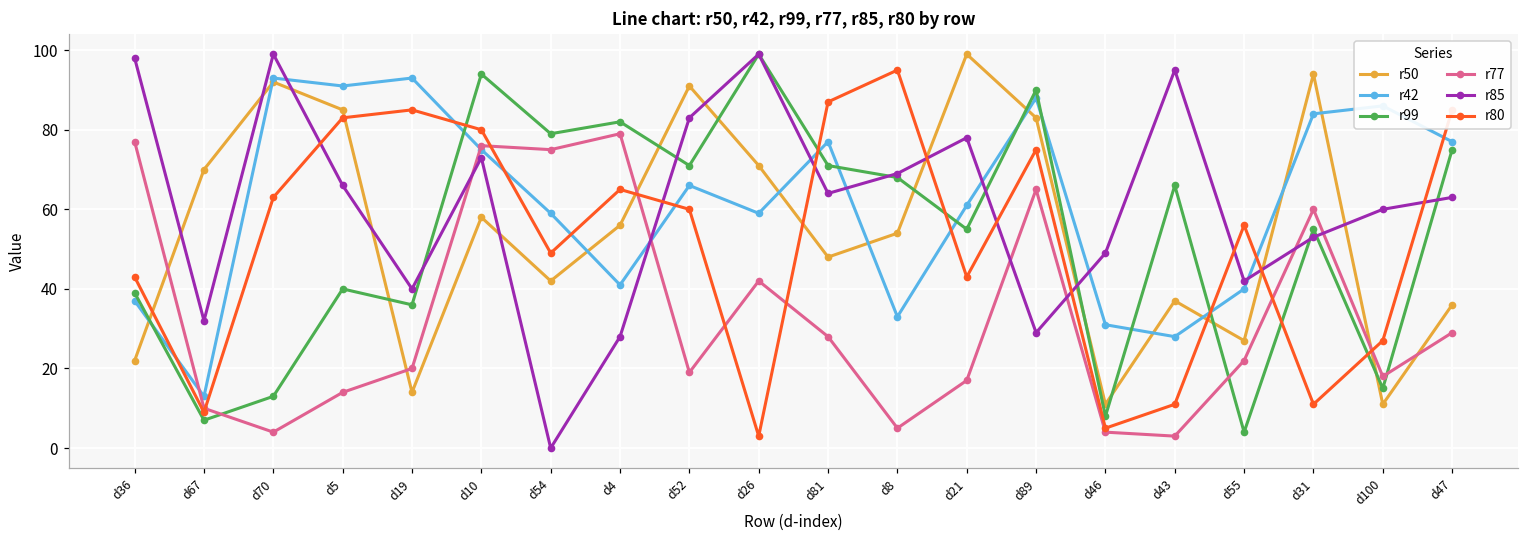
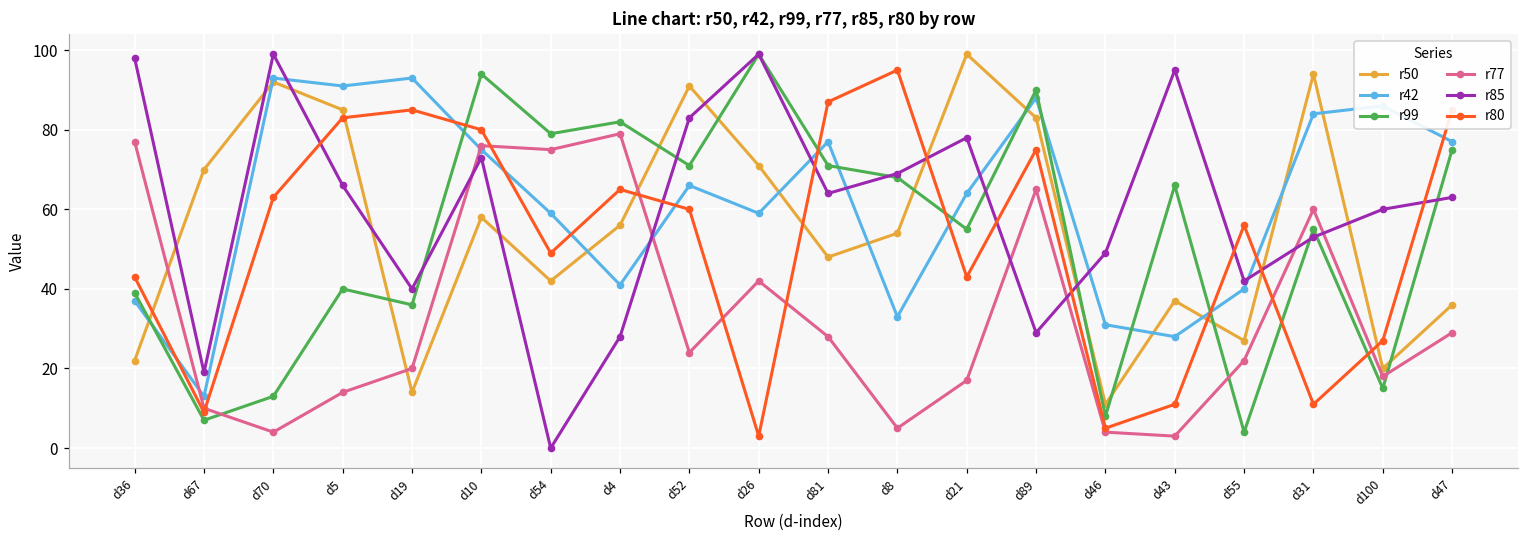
  {
    "r50": {
      "d36": 22,
      "d67": 70,
      "d70": 92,
      "d5": 85,
      "d19": 14,
      "d10": 58,
      "d54": 42,
      "d4": 56,
      "d52": 91,
      "d26": 71,
      "d81": 48,
      "d8": 54,
      "d21": 99,
      "d89": 83,
      "d46": 11,
      "d43": 37,
      "d55": 27,
      "d31": 94,
-     "d100": 11,
+     "d100": 20,
      "d47": 36
    },
    "r42": {
      "d36": 37,
      "d67": 13,
      "d70": 93,
      "d5": 91,
      "d19": 93,
      "d10": 75,
      "d54": 59,
      "d4": 41,
      "d52": 66,
      "d26": 59,
      "d81": 77,
      "d8": 33,
-     "d21": 61,
+     "d21": 64,
      "d89": 88,
      "d46": 31,
      "d43": 28,
      "d55": 40,
      "d31": 84,
      "d47": 77
    },
    "r99": {
      "d36": 39,
      "d67": 7,
      "d70": 13,
      "d5": 40,
      "d19": 36,
      "d10": 94,
      "d54": 79,
      "d4": 82,
      "d52": 71,
      "d81": 71,
      "d8": 68,
      "d21": 55,
      "d89": 90,
      "d46": 8,
      "d43": 66,
      "d55": 4,
      "d31": 55,
      "d100": 15,
      "d47": 75
    },
    "r77": {
      "d36": 77,
      "d67": 10,
      "d70": 4,
      "d5": 14,
      "d19": 20,
      "d10": 76,
      "d54": 75,
      "d4": 79,
-     "d52": 19,
+     "d52": 24,
      "d26": 42,
      "d81": 28,
      "d8": 5,
      "d21": 17,
      "d89": 65,
      "d46": 4,
      "d43": 3,
      "d55": 22,
      "d31": 60,
      "d100": 18,
      "d47": 29
    },
    "r85": {
      "d36": 98,
-     "d67": 32,
+     "d67": 19,
      "d70": 99,
      "d5": 66,
      "d19": 40,
      "d10": 73,
      "d54": 0,
      "d4": 28,
      "d52": 83,
      "d81": 64,
      "d8": 69,
      "d21": 78,
      "d89": 29,
      "d46": 49,
      "d43": 95,
      "d55": 42,
      "d31": 53,
      "d100": 60,
      "d47": 63
    },
    "r80": {
      "d36": 43,
      "d67": 9,
      "d70": 63,
      "d5": 83,
      "d19": 85,
      "d10": 80,
      "d54": 49,
      "d4": 65,
      "d52": 60,
      "d26": 3,
      "d81": 87,
      "d8": 95,
      "d21": 43,
      "d89": 75,
      "d46": 5,
      "d43": 11,
      "d55": 56,
      "d31": 11,
      "d100": 27
    }
  }
